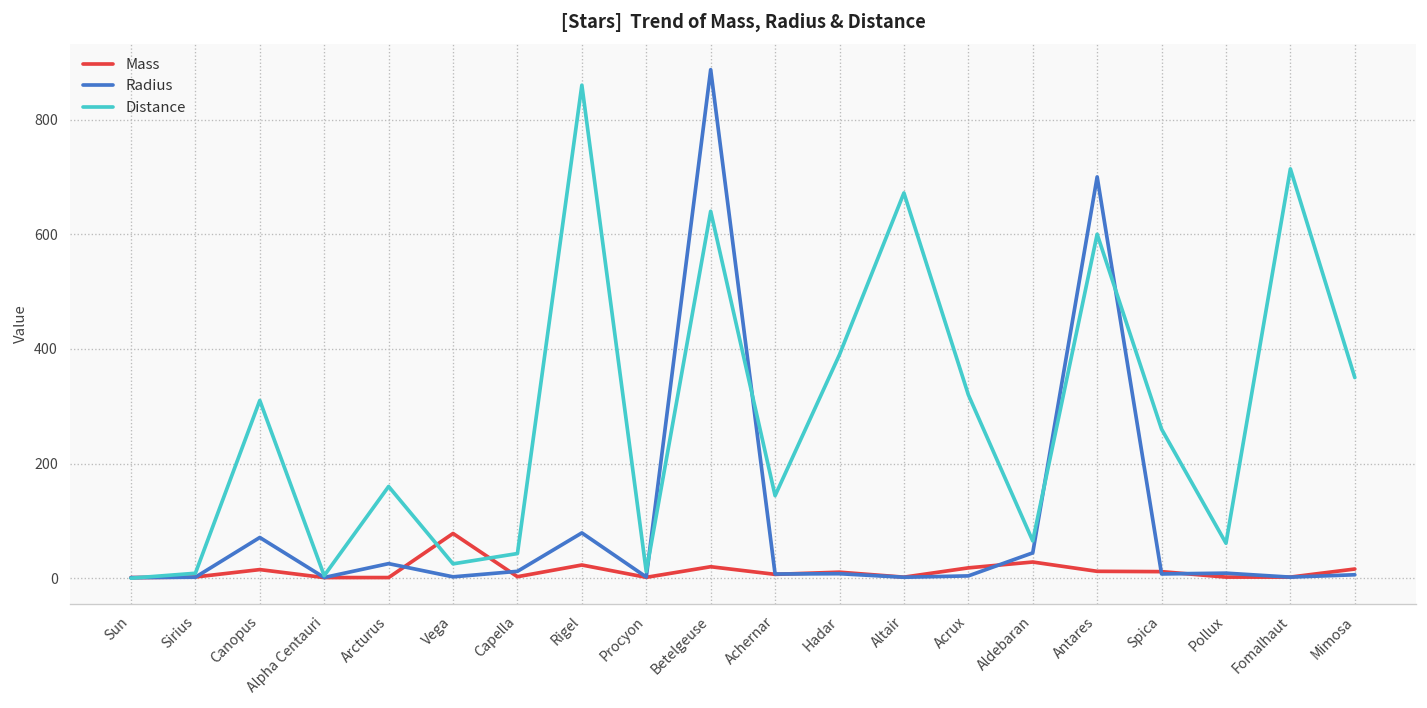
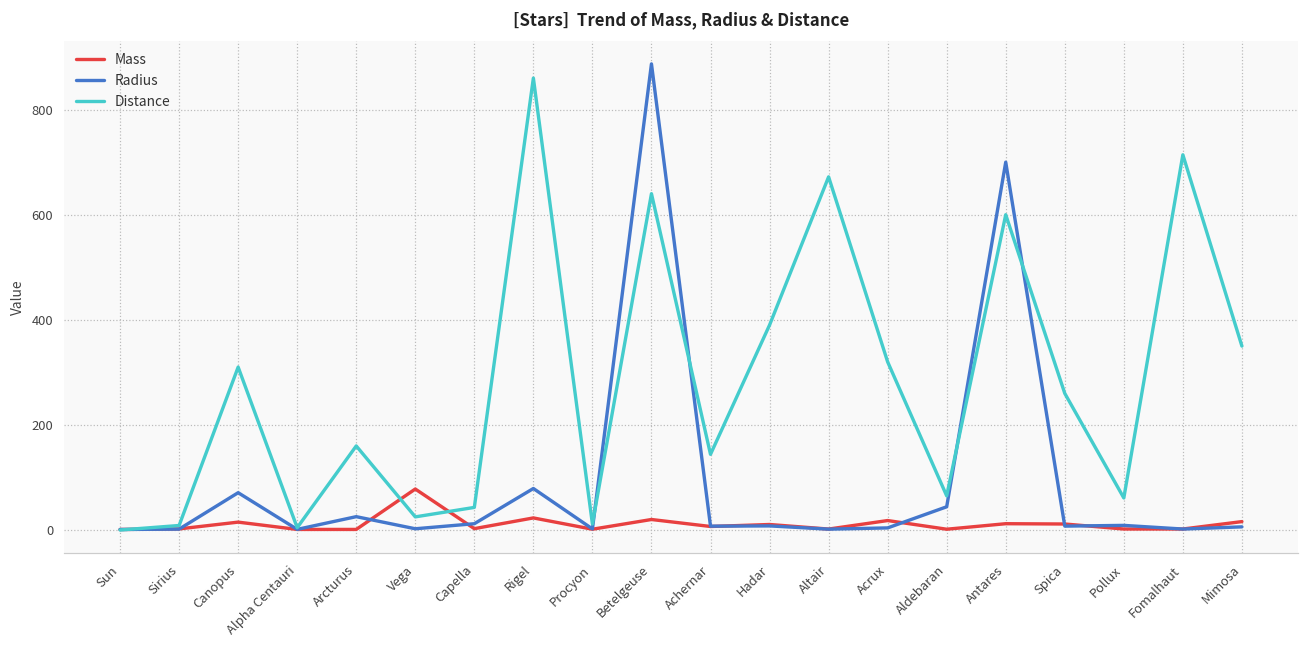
  {
    "Mass": {
      "Canopus": 20,
      "Arcturus": 0,
      "Vega": 80,
      "Capella": 0,
      "Rigel": 20,
      "Betelgeuse": 20,
      "Acrux": 20,
-     "Aldebaran": 30,
+     "Aldebaran": 0,
      "Antares": 10,
      "Pollux": 0,
      "Mimosa": 20
    },
    "Radius": {
      "Canopus": 70,
      "Arcturus": 30,
      "Vega": 0,
      "Capella": 10,
      "Rigel": 80,
      "Betelgeuse": 890,
      "Acrux": 0,
      "Aldebaran": 40,
      "Antares": 700,
      "Pollux": 10,
      "Mimosa": 10
    },
    "Distance": {
      "Sirius": 10,
      "Canopus": 310,
      "Arcturus": 160,
      "Vega": 30,
      "Capella": 40,
      "Rigel": 860,
      "Procyon": 10,
      "Betelgeuse": 640,
      "Achernar": 140,
      "Hadar": 390,
      "Altair": 670,
      "Acrux": 320,
      "Aldebaran": 70,
      "Antares": 600,
      "Spica": 260,
      "Pollux": 60,
      "Fomalhaut": 710,
      "Mimosa": 350
    }
  }
